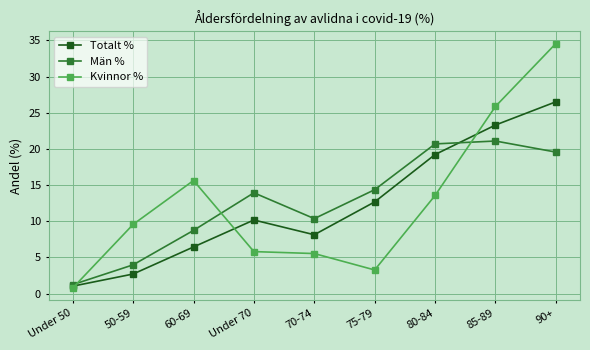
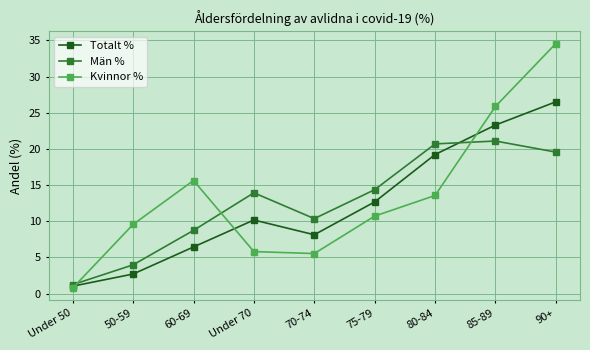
  {
    "Kvinnor %": {
      "50-59": 10,
      "60-69": 16,
      "Under 70": 6,
      "70-74": 6,
-     "75-79": 3,
+     "75-79": 11,
      "80-84": 14,
      "85-89": 26,
      "90+": 35
    }
  }
